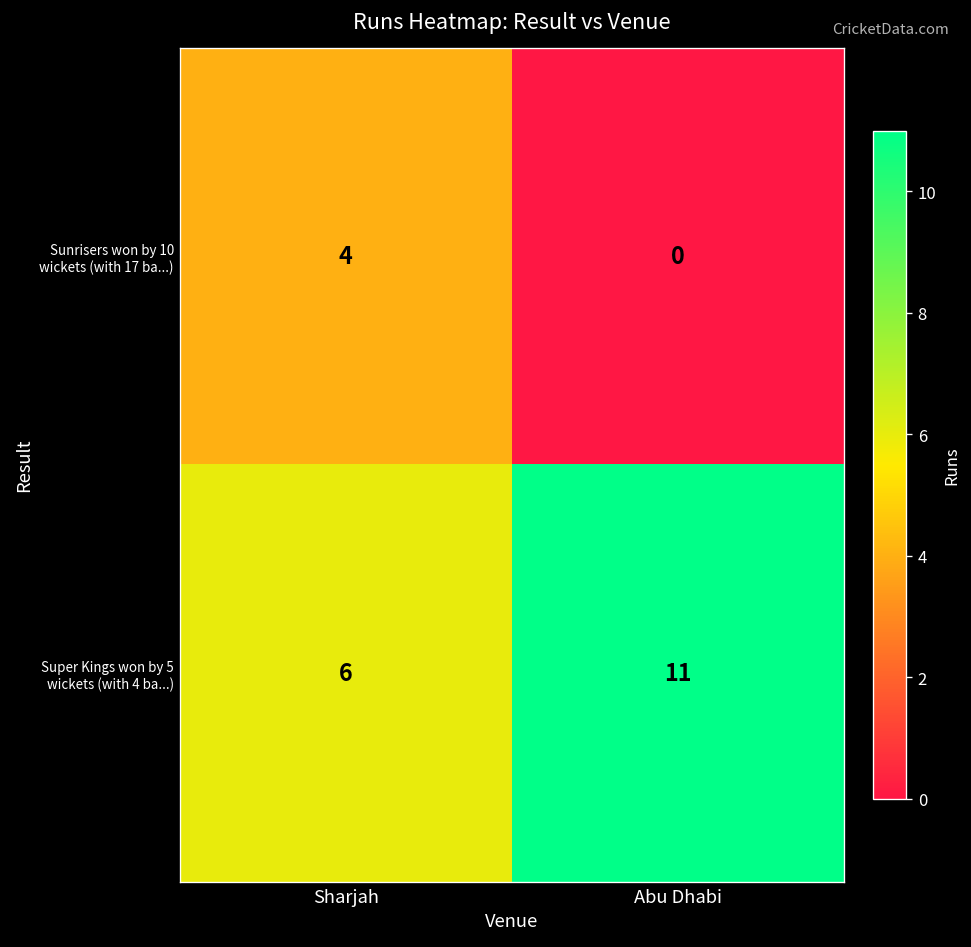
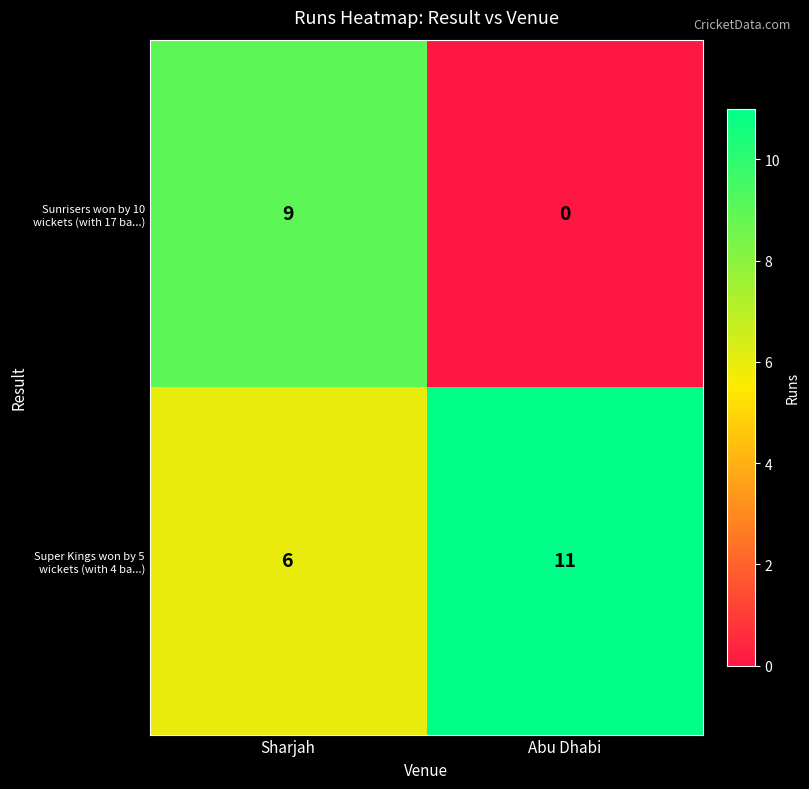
  {
    "Sunrisers won by 10 wickets (with 17 ba...)": {
-     "Sharjah": 4,
+     "Sharjah": 9,
      "Abu Dhabi": 0
    },
    "Super Kings won by 5 wickets (with 4 ba...)": {
      "Sharjah": 6,
      "Abu Dhabi": 11
    }
  }
